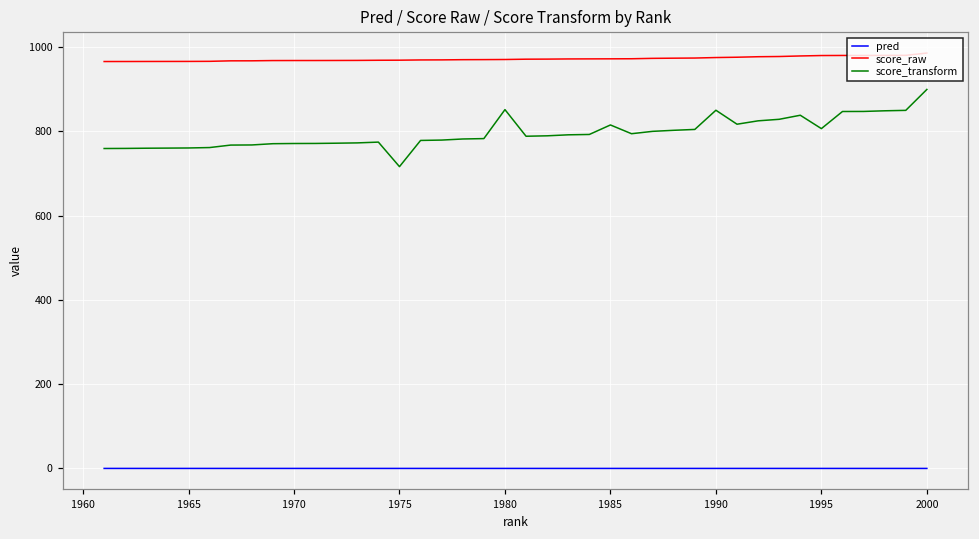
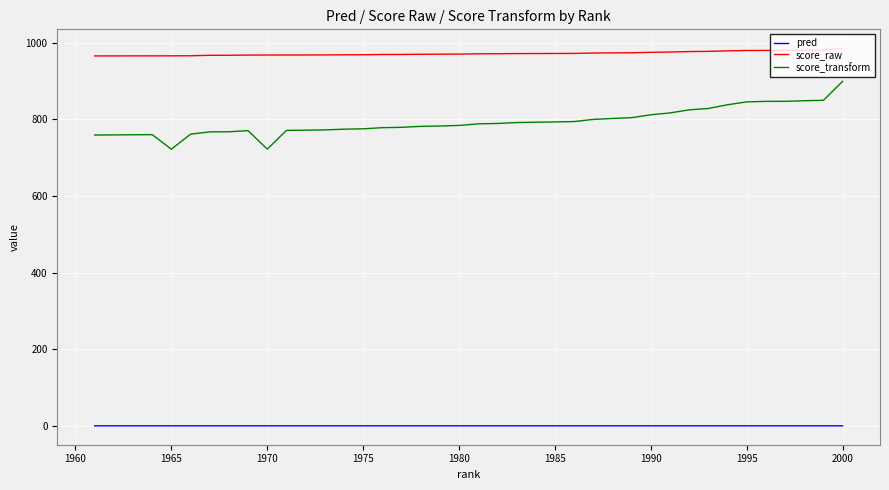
  {
    "pred": {
      "1965": 0,
      "1970": 0,
      "1975": 0,
      "1980": 0,
      "1985": 0,
      "1990": 0,
      "1995": 0,
      "2000": 0
    },
    "score_raw": {
      "1965": 970,
      "1970": 970,
      "1975": 970,
      "1980": 970,
      "1985": 970,
      "1990": 980,
      "1995": 980
    },
    "score_transform": {
-     "1965": 760,
-     "1970": 770,
-     "1975": 720,
-     "1980": 850,
-     "1985": 820,
-     "1990": 850,
-     "1995": 810,
+     "1965": 720,
+     "1970": 720,
+     "1975": 780,
+     "1980": 780,
+     "1985": 790,
+     "1990": 810,
+     "1995": 850,
      "2000": 900
    }
  }
